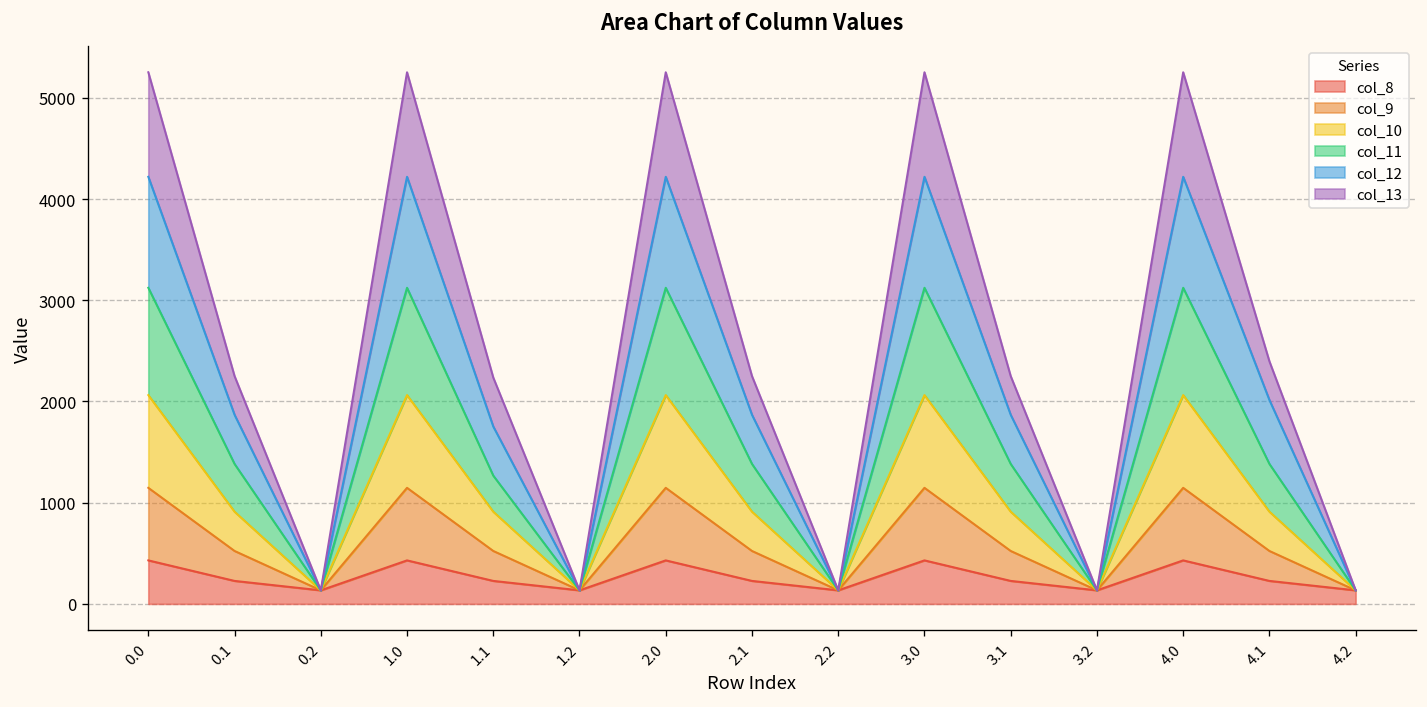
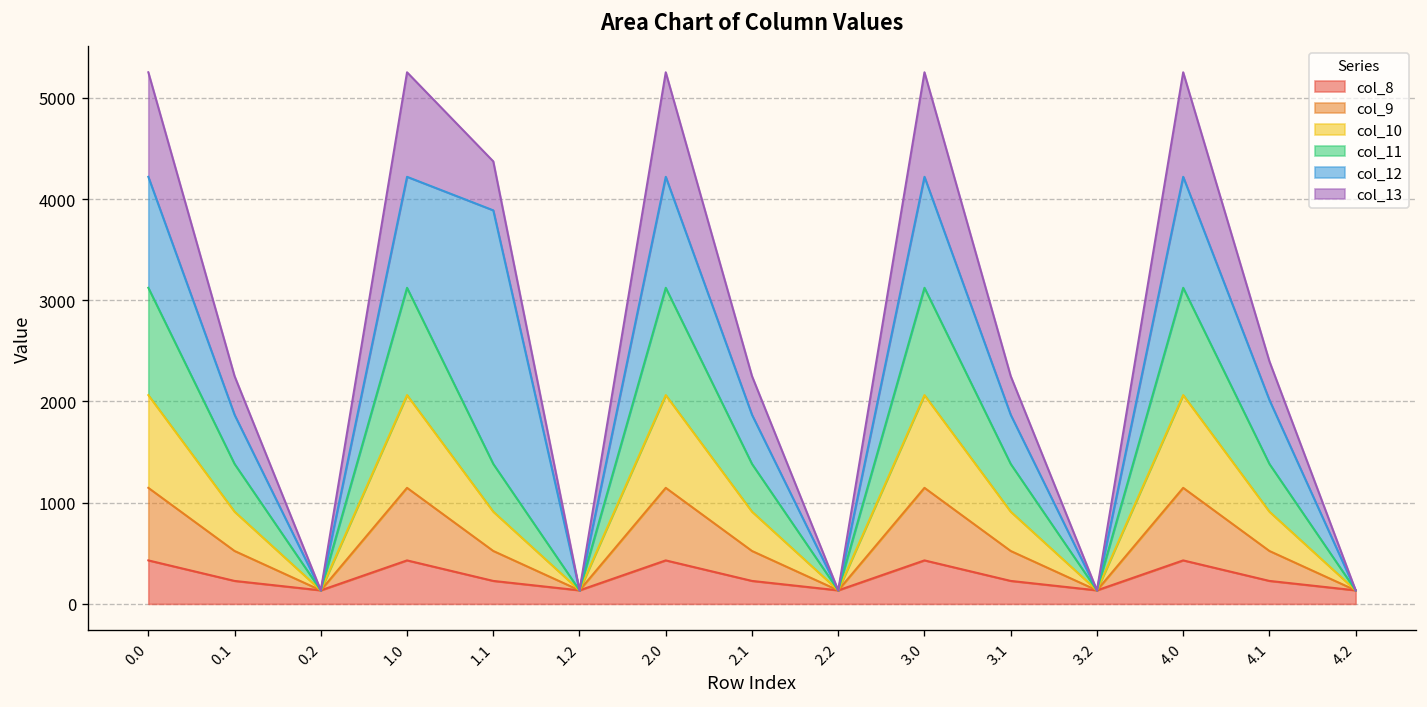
  {
    "col_10": {
      "0.0": 900,
      "0.1": 400,
      "1.0": 900,
      "1.1": 400,
      "2.0": 900,
      "2.1": 400,
      "3.0": 900,
      "3.1": 400,
      "4.0": 900,
      "4.1": 400
    },
    "col_11": {
      "0.0": 1100,
      "0.1": 500,
      "1.0": 1100,
-     "1.1": 400,
+     "1.1": 500,
      "2.0": 1100,
      "2.1": 500,
      "3.0": 1100,
      "3.1": 500,
      "4.0": 1100,
      "4.1": 500
    },
    "col_12": {
      "0.0": 1100,
      "0.1": 500,
      "1.0": 1100,
-     "1.1": 500,
+     "1.1": 2500,
      "2.0": 1100,
      "2.1": 500,
      "3.0": 1100,
      "3.1": 500,
      "4.0": 1100,
      "4.1": 600
    },
    "col_13": {
      "0.0": 1000,
      "0.1": 400,
      "1.0": 1000,
      "1.1": 500,
      "2.0": 1000,
      "2.1": 400,
      "3.0": 1000,
      "3.1": 400,
      "4.0": 1000,
      "4.1": 400
    }
  }
